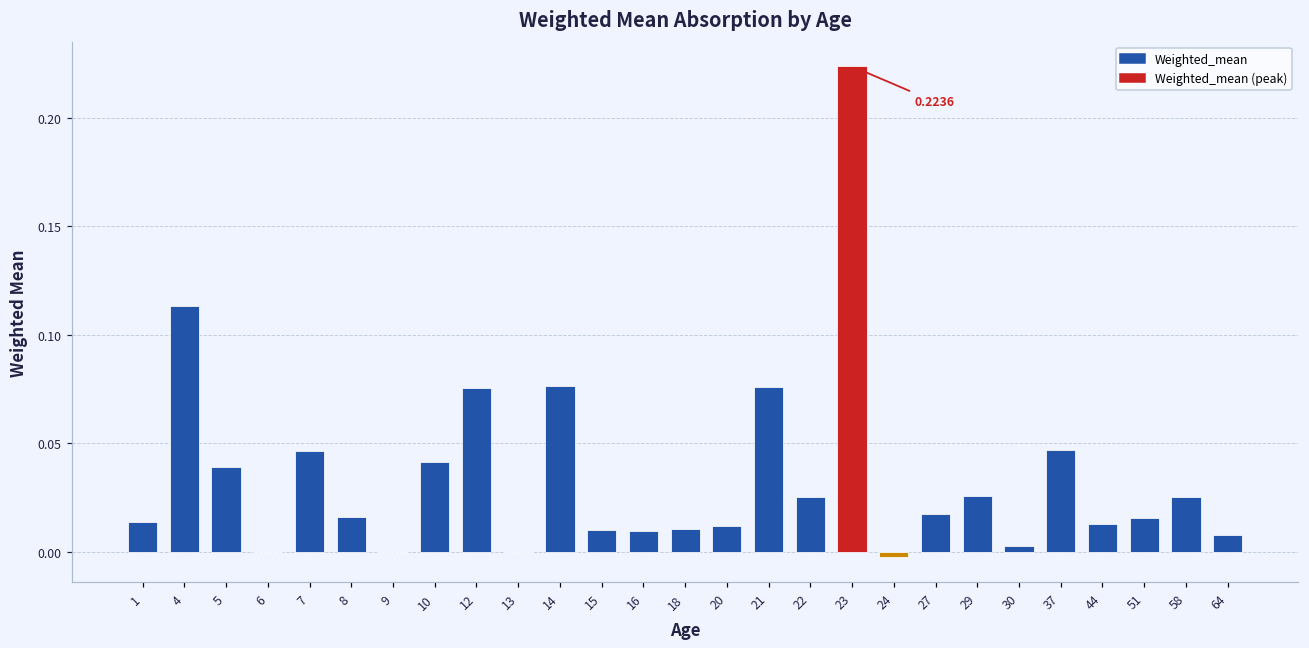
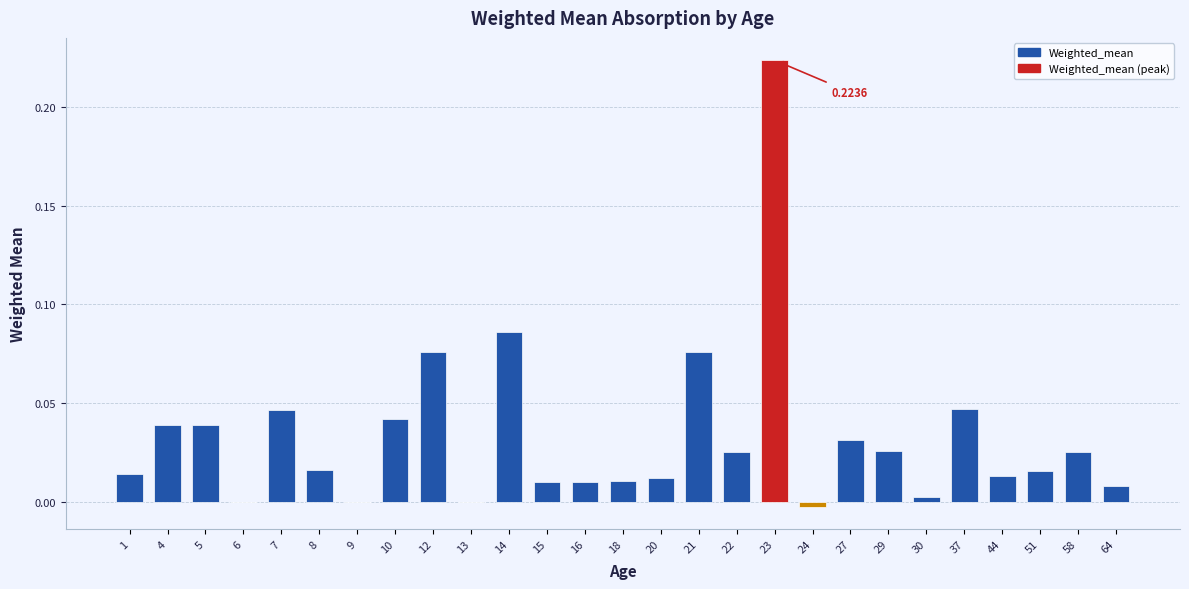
  {
    "1": 0.014,
-   "4": 0.113,
+   "4": 0.039,
    "5": 0.039,
    "7": 0.046,
    "8": 0.016,
    "10": 0.042,
    "12": 0.076,
-   "14": 0.076,
+   "14": 0.086,
    "15": 0.010,
    "16": 0.010,
    "18": 0.011,
    "20": 0.012,
    "21": 0.076,
    "22": 0.025,
    "24": -0.003,
-   "27": 0.018,
+   "27": 0.031,
    "29": 0.026,
    "30": 0.003,
    "37": 0.047,
    "44": 0.013,
    "51": 0.016,
    "58": 0.025,
    "64": 0.008
  }
